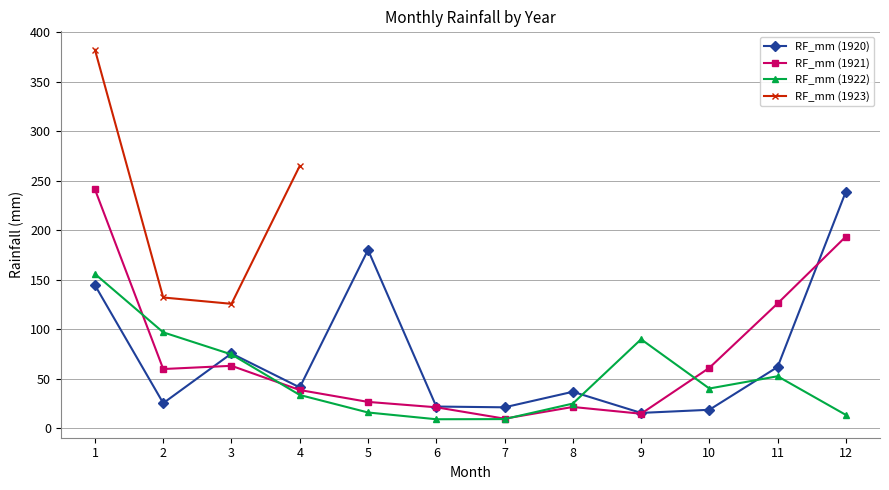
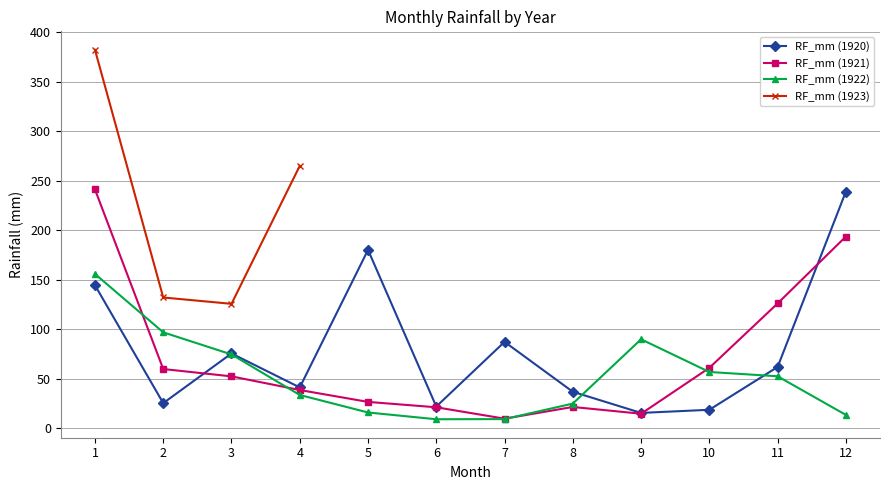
  {
    "RF_mm (1920)": {
      "1": 140,
      "2": 30,
      "4": 40,
      "5": 180,
-     "7": 20,
+     "7": 90,
      "8": 40,
      "10": 20,
      "11": 60,
      "12": 240
    },
    "RF_mm (1921)": {
      "1": 240,
      "2": 60,
-     "3": 60,
+     "3": 50,
      "4": 40,
      "5": 30,
      "8": 20,
      "10": 60,
      "11": 130,
      "12": 190
    },
    "RF_mm (1922)": {
      "1": 160,
      "2": 100,
      "4": 30,
      "5": 20,
      "6": 10,
      "8": 20,
      "9": 90,
-     "10": 40,
+     "10": 60,
      "11": 50,
      "12": 10
    },
    "RF_mm (1923)": {
      "1": 380,
      "2": 130,
      "3": 130,
      "4": 260
    }
  }
